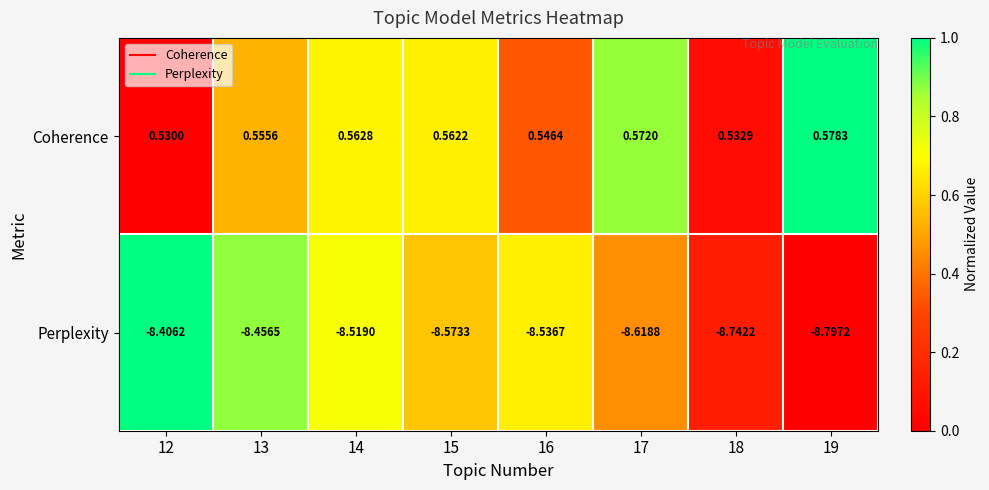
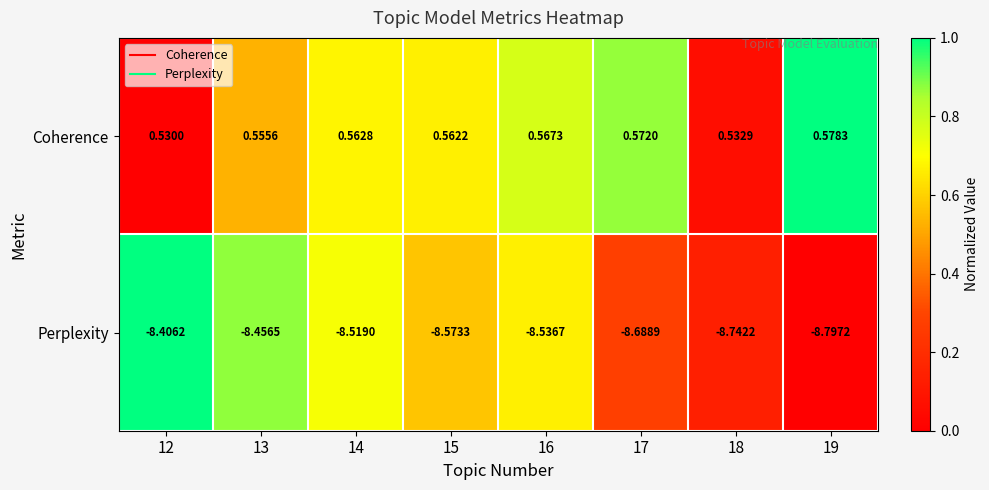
  {
    "Coherence": {
      "12": 0.5300,
      "13": 0.5556,
      "14": 0.5628,
      "15": 0.5622,
-     "16": 0.5464,
+     "16": 0.5673,
      "17": 0.5720,
      "18": 0.5329
    },
    "Perplexity": {
      "12": -8.4062,
      "13": -8.4565,
      "14": -8.5190,
      "15": -8.5733,
      "16": -8.5367,
-     "17": -8.6188,
+     "17": -8.6889,
      "18": -8.7422,
      "19": -8.7972
    }
  }
